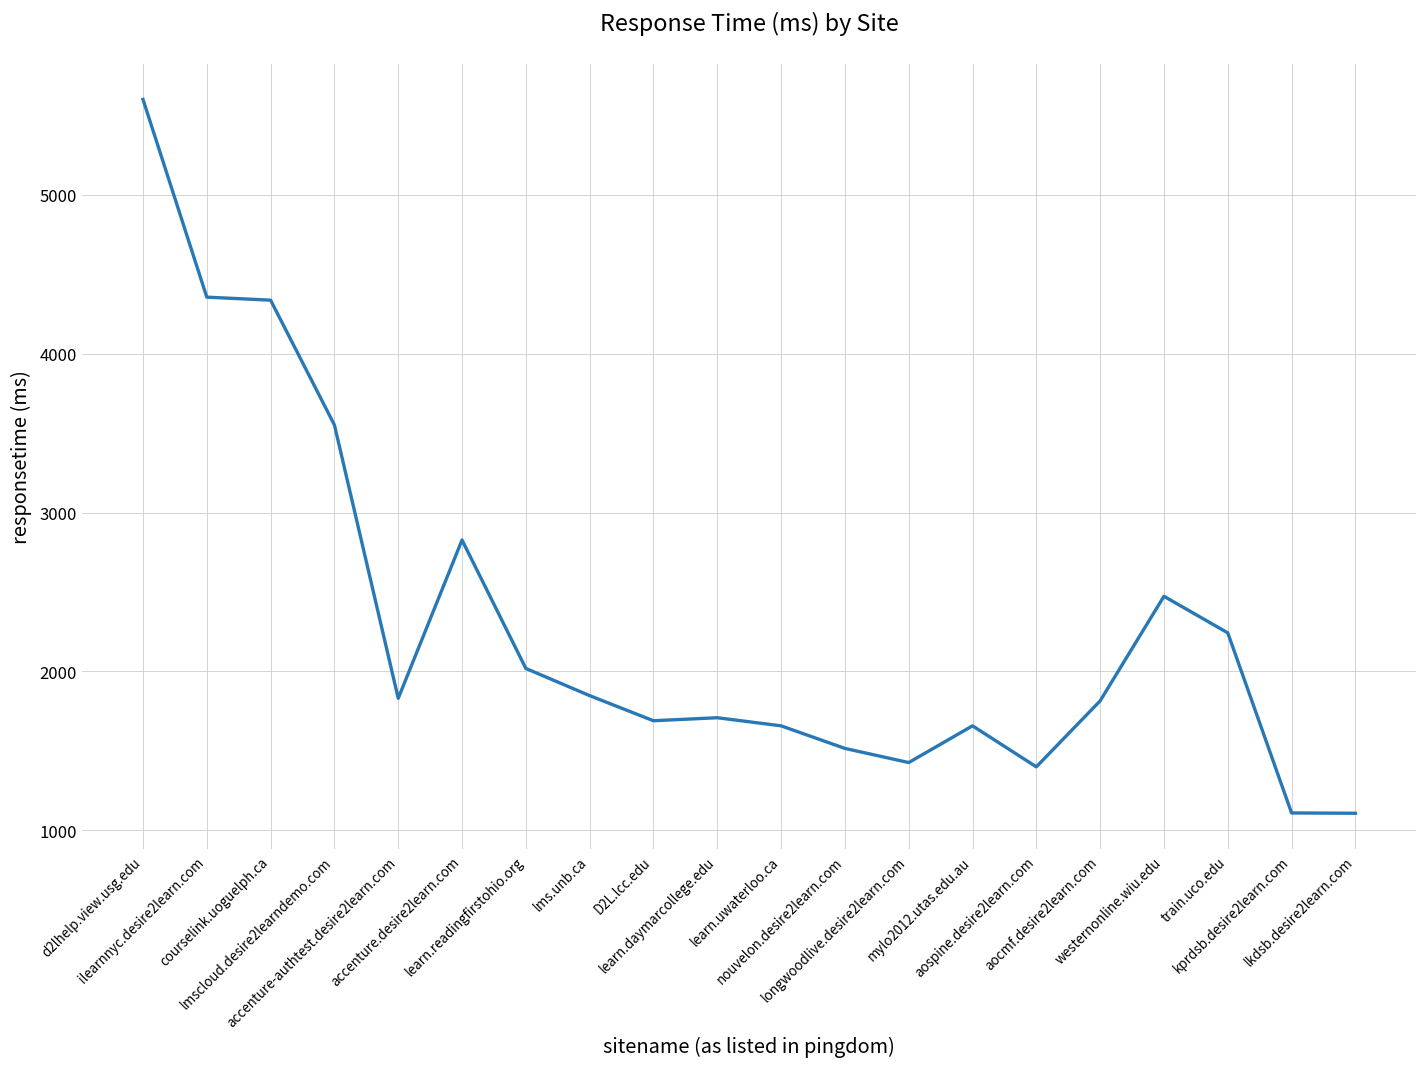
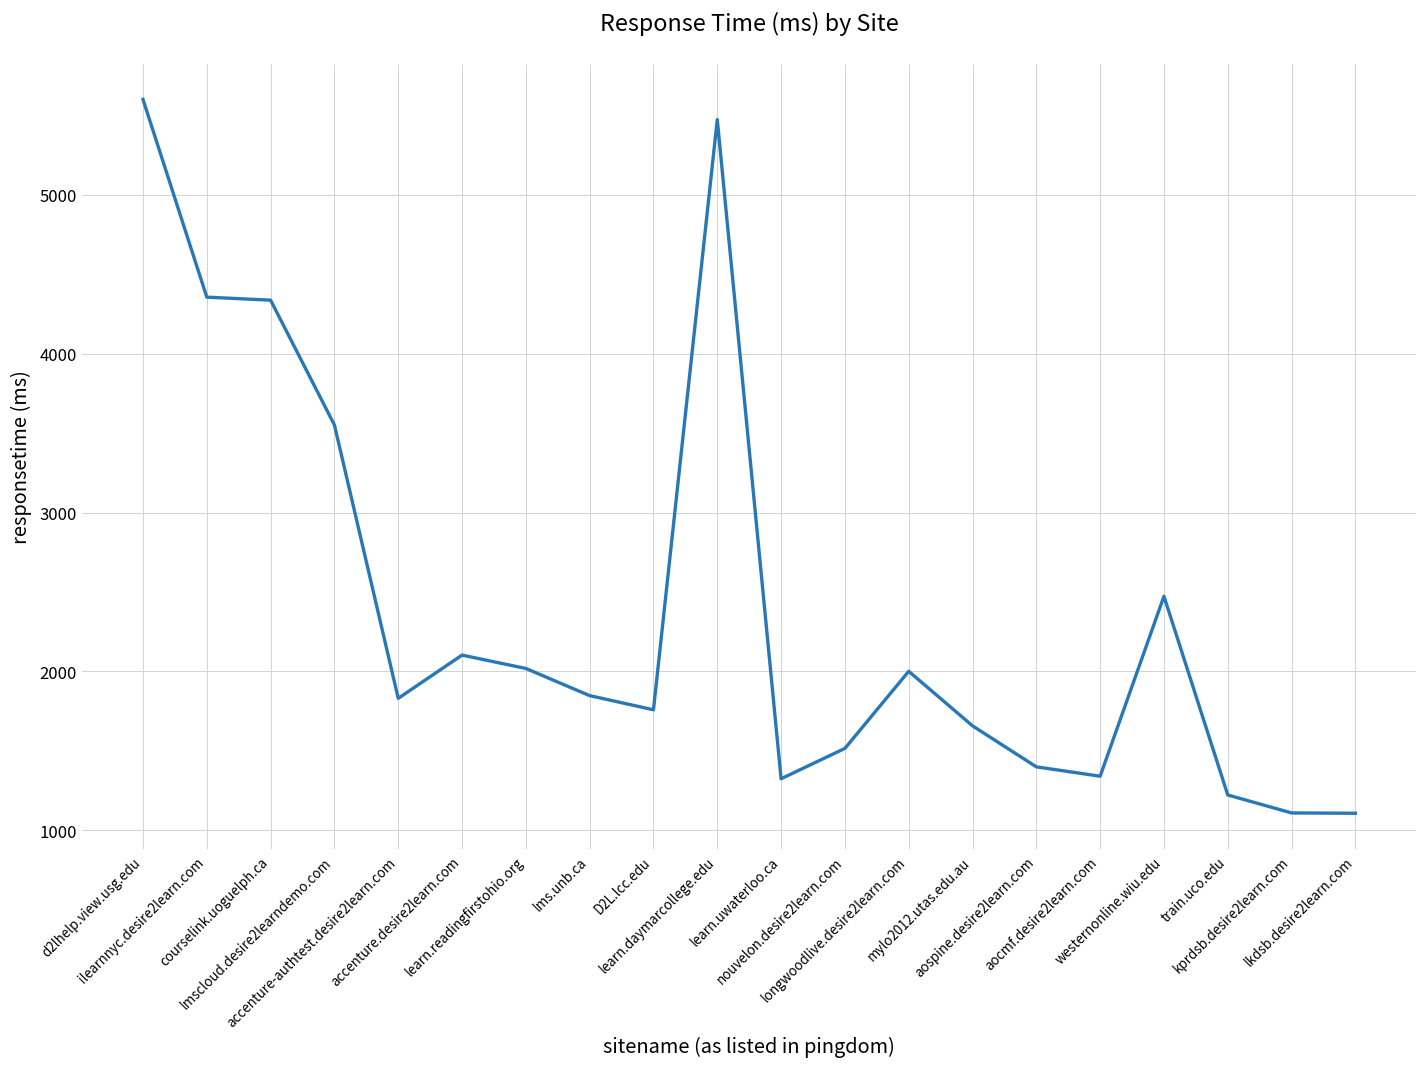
  {
    "d2lhelp.view.usg.edu": 5600,
    "ilearnnyc.desire2learn.com": 4360,
    "courselink.uoguelph.ca": 4340,
    "lmscloud.desire2learndemo.com": 3550,
    "accenture-authtest.desire2learn.com": 1830,
-   "accenture.desire2learn.com": 2830,
+   "accenture.desire2learn.com": 2100,
    "learn.readingfirstohio.org": 2020,
    "lms.unb.ca": 1850,
-   "D2L.lcc.edu": 1690,
-   "learn.daymarcollege.edu": 1710,
-   "learn.uwaterloo.ca": 1660,
+   "D2L.lcc.edu": 1760,
+   "learn.daymarcollege.edu": 5470,
+   "learn.uwaterloo.ca": 1330,
    "nouvelon.desire2learn.com": 1520,
-   "longwoodlive.desire2learn.com": 1430,
+   "longwoodlive.desire2learn.com": 2000,
    "mylo2012.utas.edu.au": 1660,
    "aospine.desire2learn.com": 1400,
-   "aocmf.desire2learn.com": 1820,
+   "aocmf.desire2learn.com": 1340,
    "westernonline.wiu.edu": 2470,
-   "train.uco.edu": 2240,
+   "train.uco.edu": 1220,
    "kprdsb.desire2learn.com": 1110,
    "lkdsb.desire2learn.com": 1110
  }
